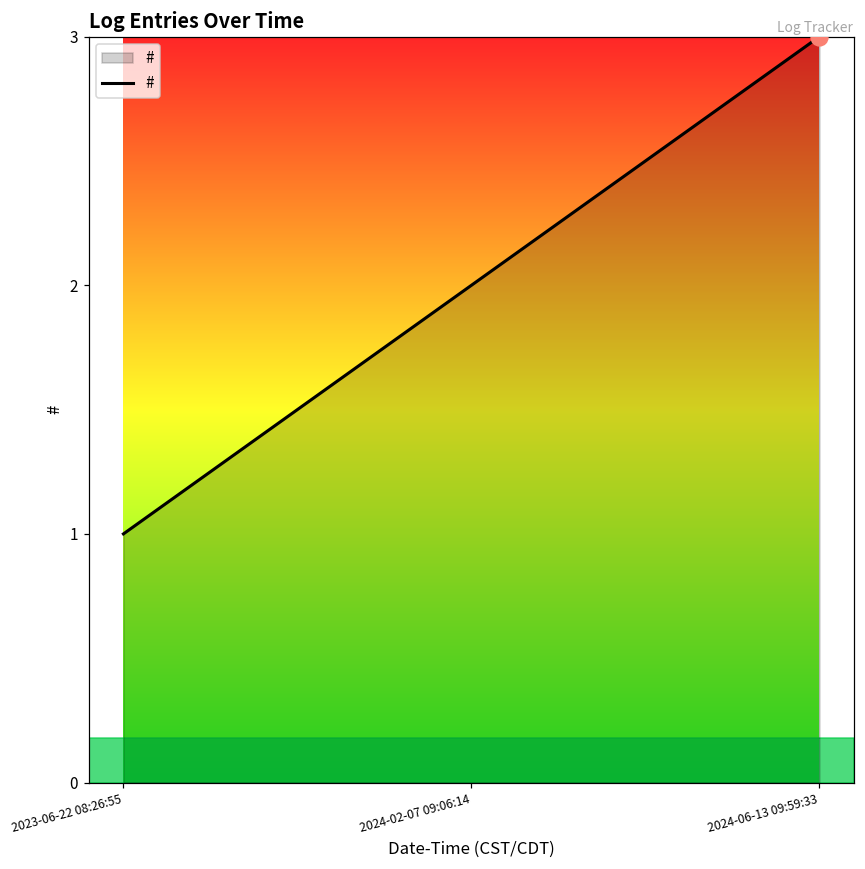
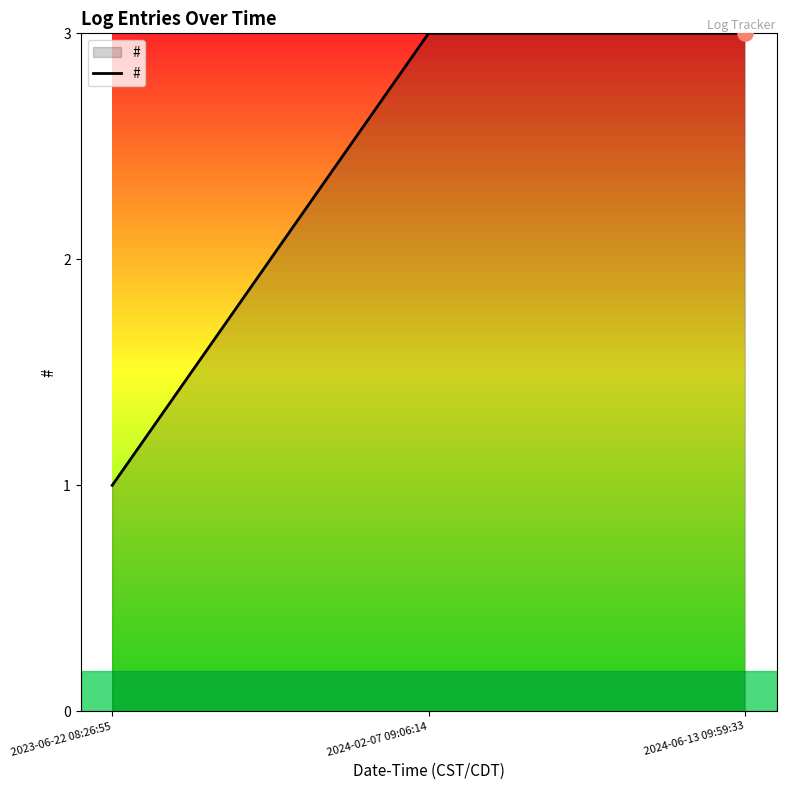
  {
    "#": {
      "2023-06-22 08:26:55": 1,
-     "2024-02-07 09:06:14": 2
+     "2024-02-07 09:06:14": 3
    }
  }
